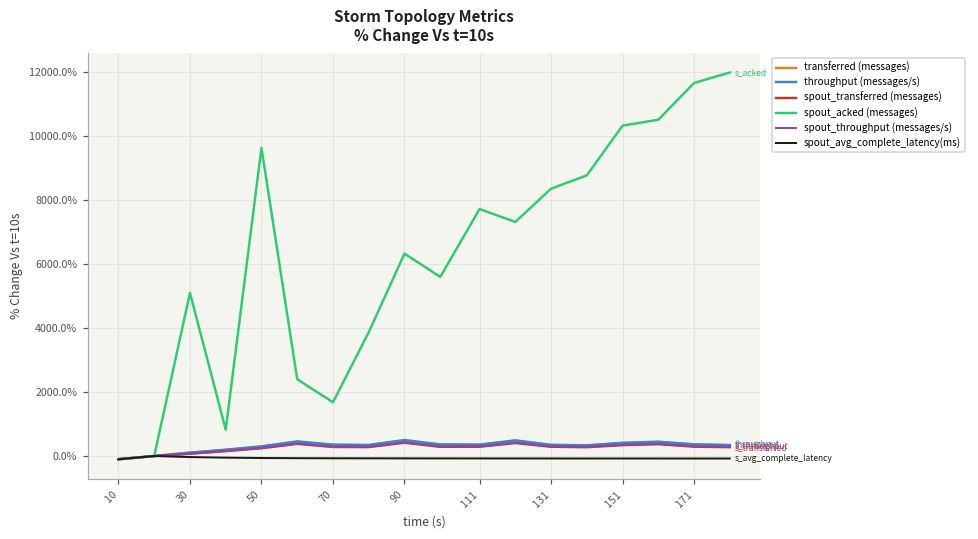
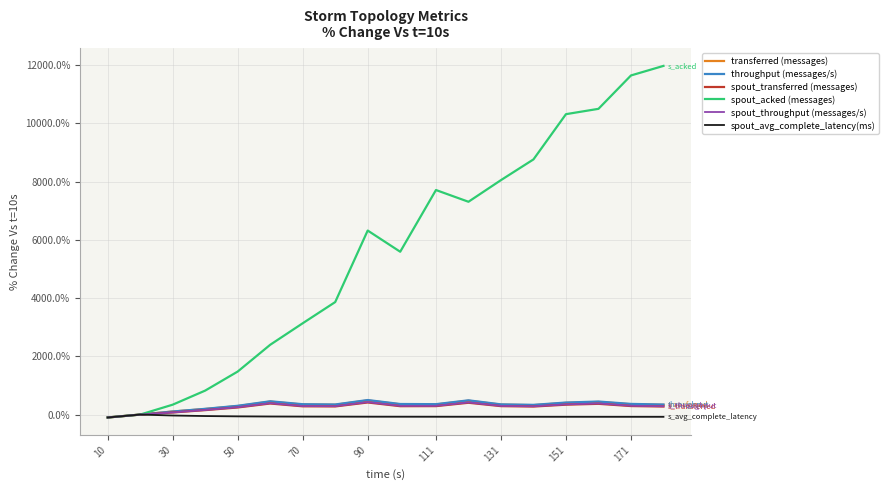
  {
    "spout_acked (messages)": {
-     "30": "5100%",
-     "50": "9600%",
-     "70": "1700%",
+     "30": "300%",
+     "50": "1500%",
+     "70": "3100%",
      "90": "6300%",
      "111": "7700%",
-     "131": "8300%",
+     "131": "8100%",
      "151": "10300%",
      "171": "11600%"
    },
    "spout_avg_complete_latency(ms)": {
      "30": "0%",
      "50": "-100%",
      "70": "-100%",
      "90": "-100%",
      "111": "-100%",
      "131": "-100%",
      "151": "-100%",
      "171": "-100%"
    }
  }
